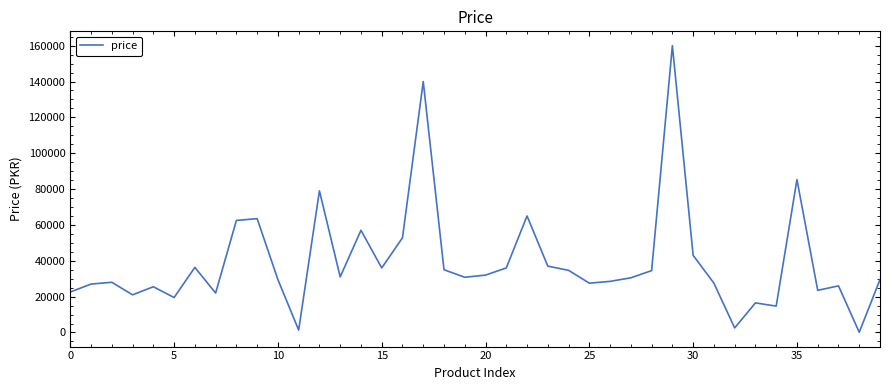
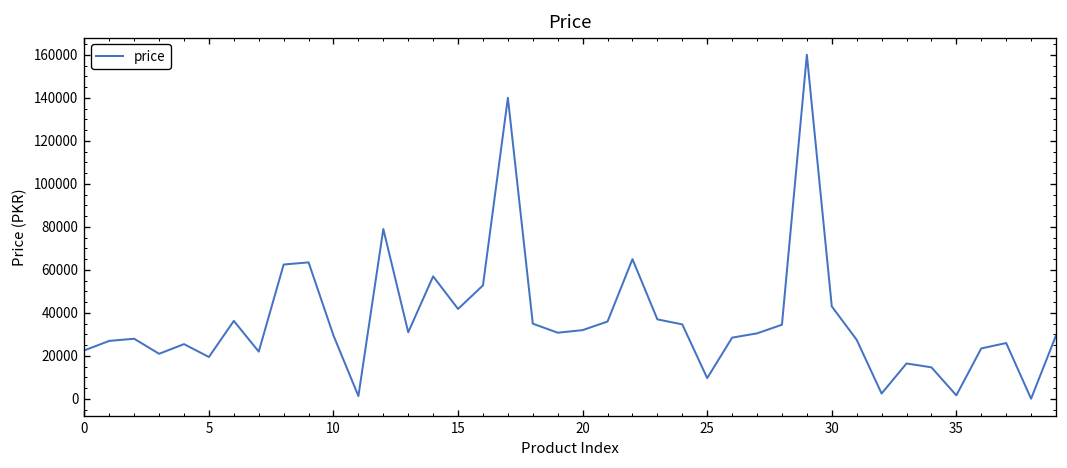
  {
    "0": 23000,
    "5": 20000,
    "10": 30000,
-   "15": 36000,
+   "15": 42000,
    "20": 32000,
-   "25": 28000,
+   "25": 10000,
    "30": 43000,
-   "35": 85000
+   "35": 2000
  }
